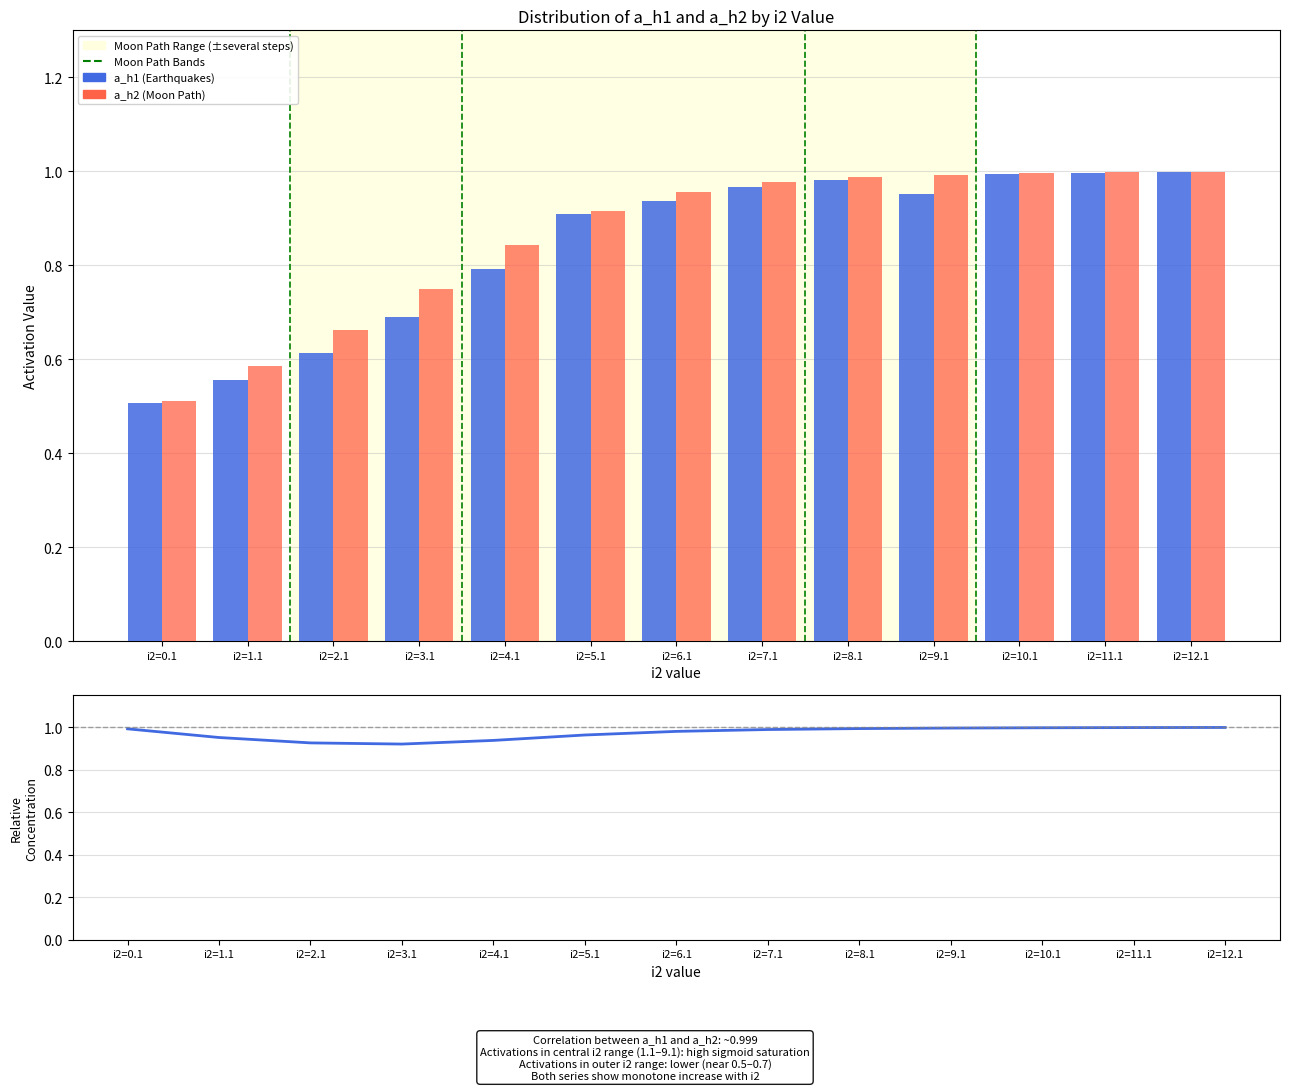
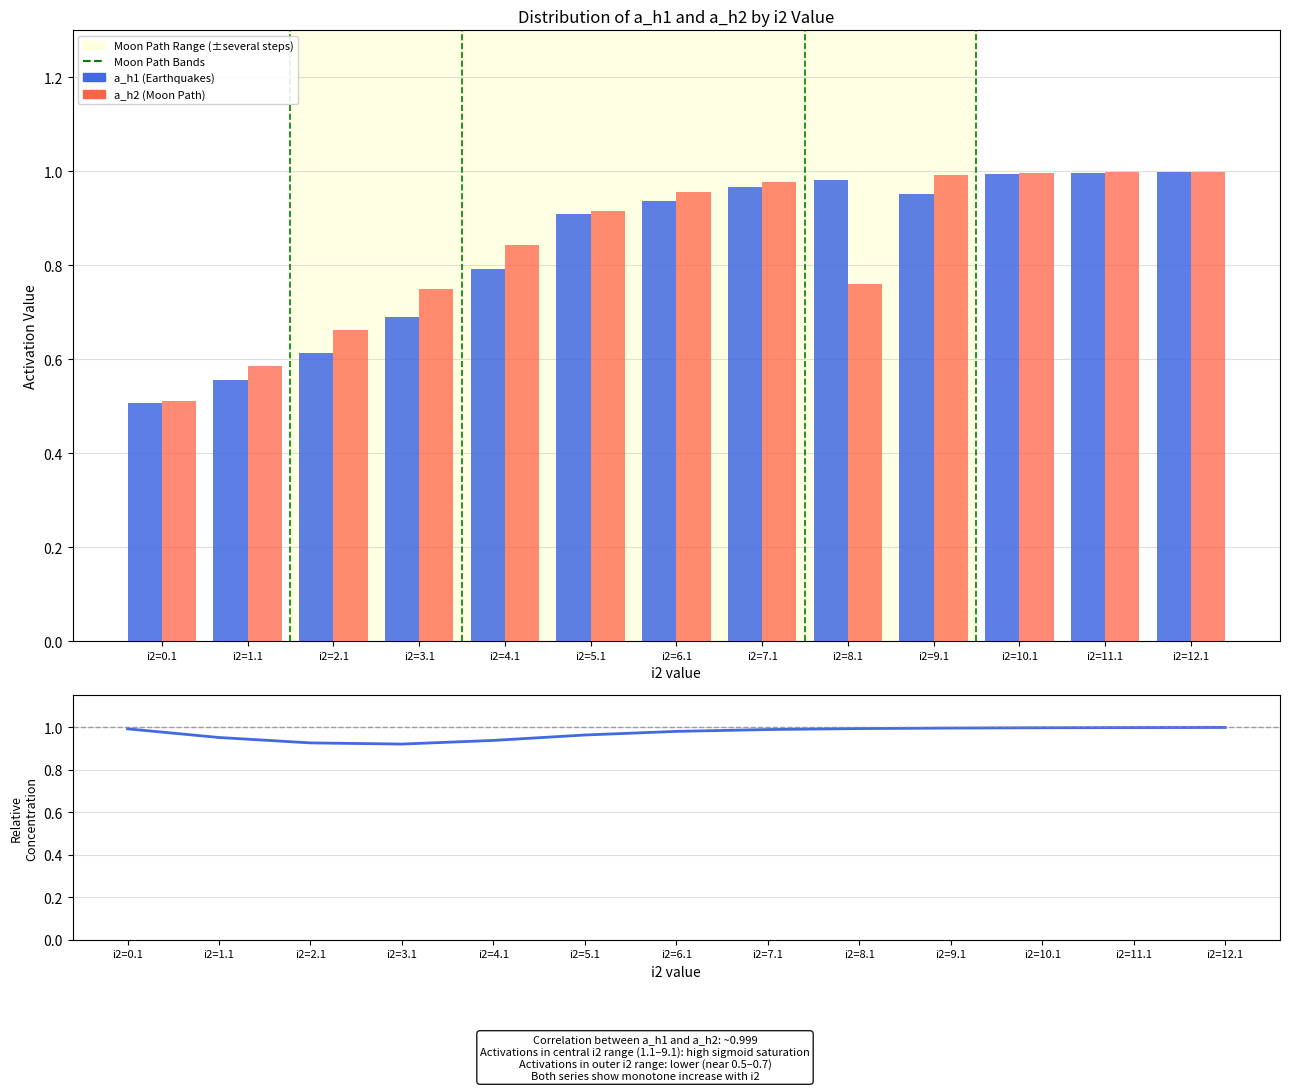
  {
    "Distribution of a_h1 and a_h2 by i2 Value": {
      "a_h1 (Earthquakes)": {
        "i2=0.1": 0.51,
        "i2=1.1": 0.56,
        "i2=2.1": 0.61,
        "i2=3.1": 0.69,
        "i2=4.1": 0.79,
        "i2=5.1": 0.91,
        "i2=6.1": 0.94,
        "i2=7.1": 0.97,
        "i2=8.1": 0.98,
        "i2=9.1": 0.95,
        "i2=10.1": 0.99,
        "i2=11.1": 1.00,
        "i2=12.1": 1.00
      },
      "a_h2 (Moon Path)": {
        "i2=0.1": 0.51,
        "i2=1.1": 0.58,
        "i2=2.1": 0.66,
        "i2=3.1": 0.75,
        "i2=4.1": 0.84,
        "i2=5.1": 0.92,
        "i2=6.1": 0.96,
        "i2=7.1": 0.98,
-       "i2=8.1": 0.99,
+       "i2=8.1": 0.76,
        "i2=9.1": 0.99,
        "i2=10.1": 1.00,
        "i2=11.1": 1.00,
        "i2=12.1": 1.00
      }
    }
  }
